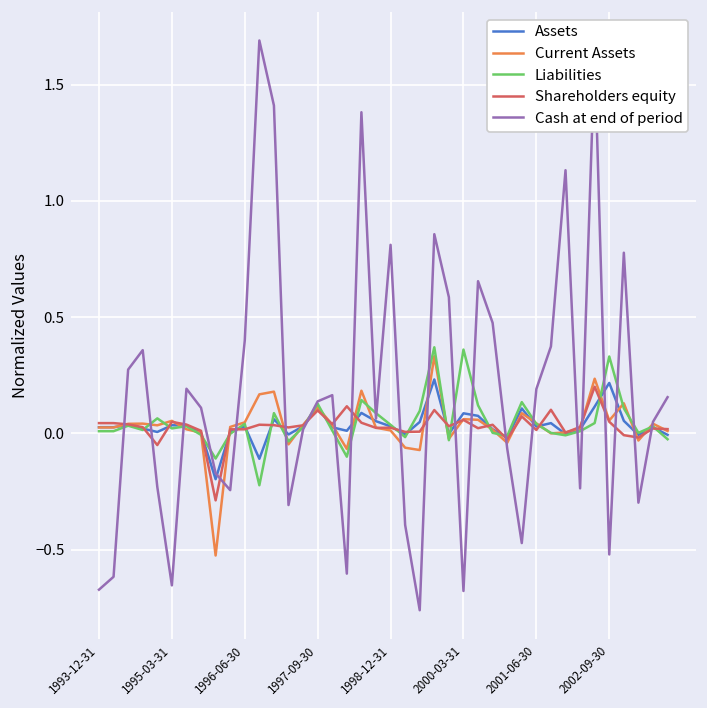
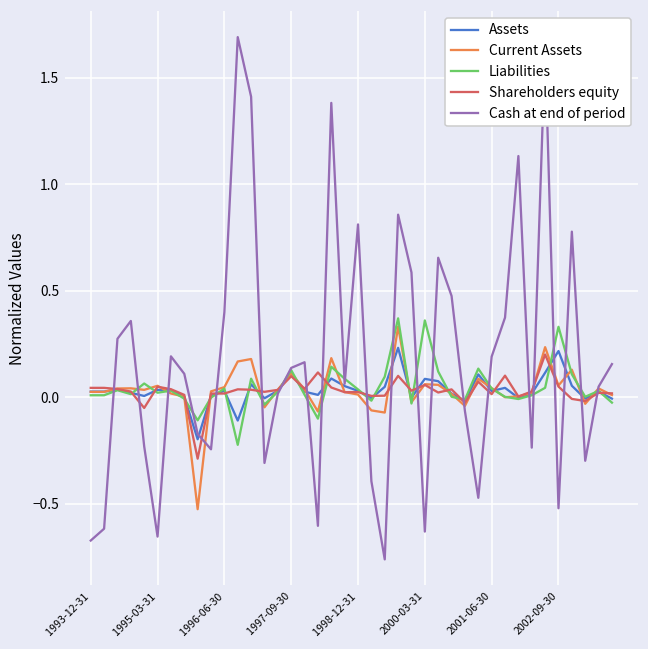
  {
    "Assets": {
      "1995-03-31": 0.03,
      "2000-03-31": 0.09,
      "2002-09-30": 0.22
    },
    "Liabilities": {
      "1993-12-31": 0.01,
      "1995-03-31": 0.02,
      "2000-03-31": 0.36,
      "2002-09-30": 0.33
    },
    "Cash at end of period": {
      "1993-12-31": -0.67,
      "1995-03-31": -0.65,
      "1996-06-30": 0.40,
      "1998-12-31": 0.81,
-     "2000-03-31": -0.68,
+     "2000-03-31": -0.63,
      "2001-06-30": 0.19,
      "2002-09-30": -0.52
    }
  }
